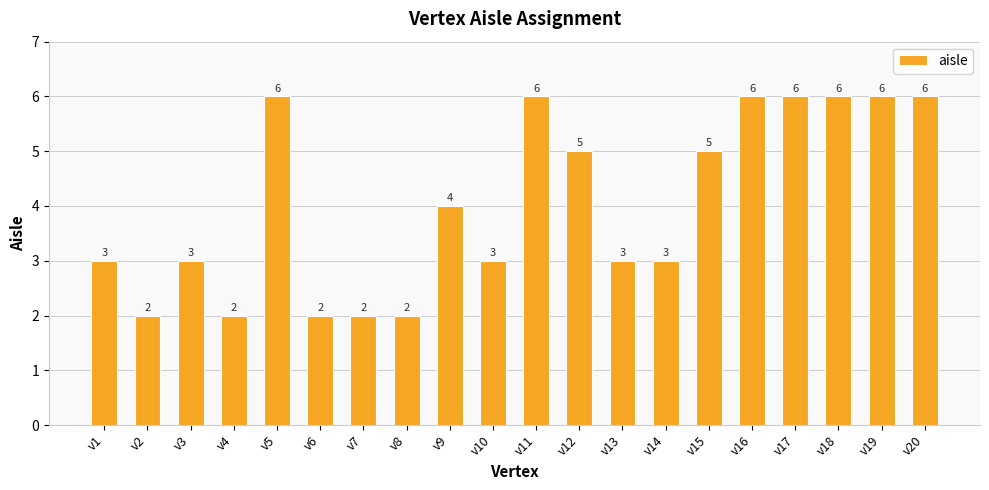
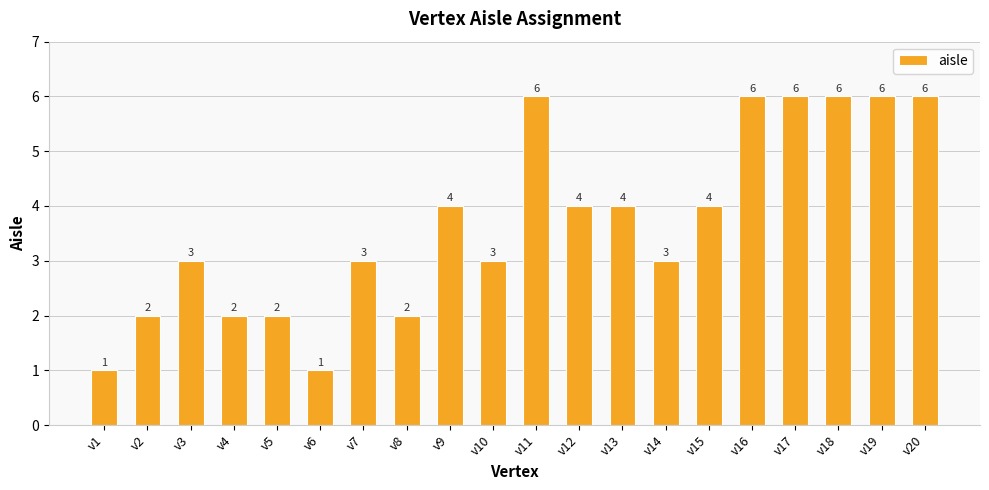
  {
-   "v1": 3,
+   "v1": 1,
    "v2": 2,
    "v3": 3,
    "v4": 2,
-   "v5": 6,
-   "v6": 2,
-   "v7": 2,
+   "v5": 2,
+   "v6": 1,
+   "v7": 3,
    "v8": 2,
    "v9": 4,
    "v10": 3,
    "v11": 6,
-   "v12": 5,
-   "v13": 3,
+   "v12": 4,
+   "v13": 4,
    "v14": 3,
-   "v15": 5,
+   "v15": 4,
    "v16": 6,
    "v17": 6,
    "v18": 6,
    "v19": 6,
    "v20": 6
  }
